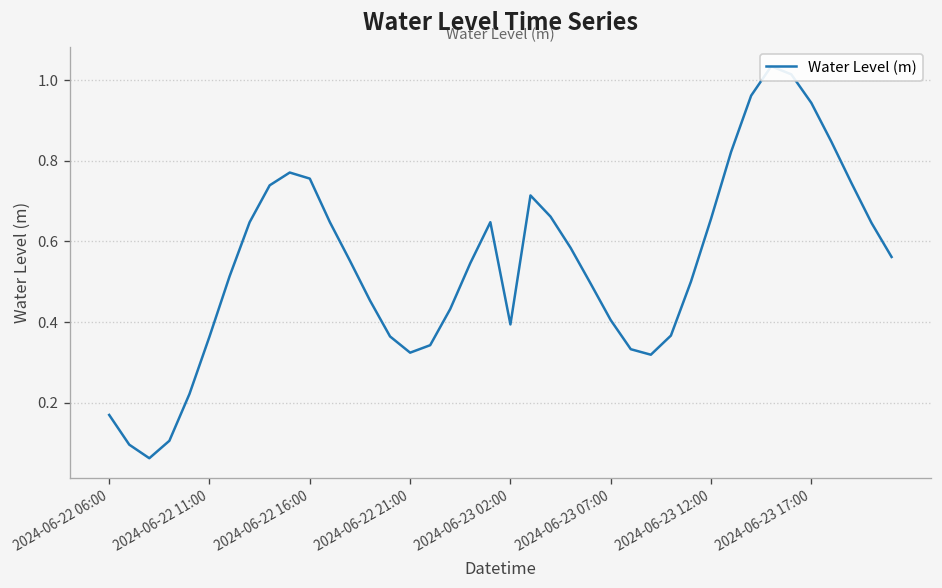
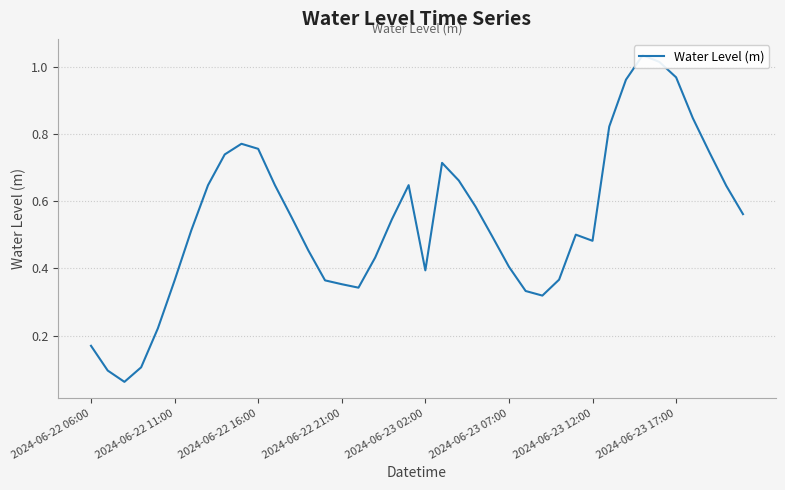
  {
    "2024-06-22 06:00": 0.17,
    "2024-06-22 11:00": 0.36,
    "2024-06-22 16:00": 0.76,
-   "2024-06-22 21:00": 0.32,
+   "2024-06-22 21:00": 0.35,
    "2024-06-23 02:00": 0.39,
    "2024-06-23 07:00": 0.40,
-   "2024-06-23 12:00": 0.66,
-   "2024-06-23 17:00": 0.94
+   "2024-06-23 12:00": 0.48,
+   "2024-06-23 17:00": 0.97
  }
